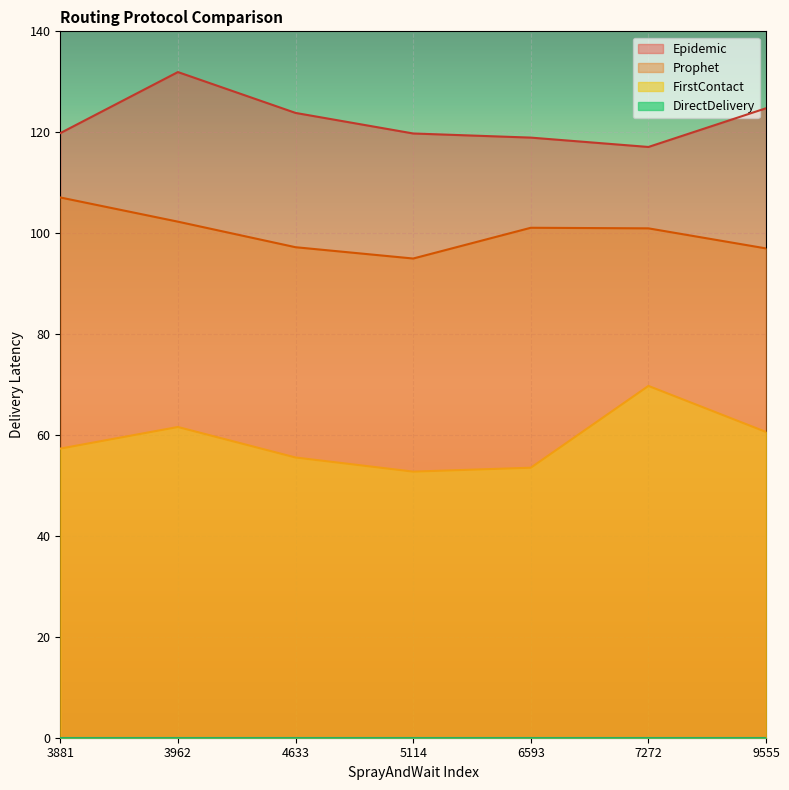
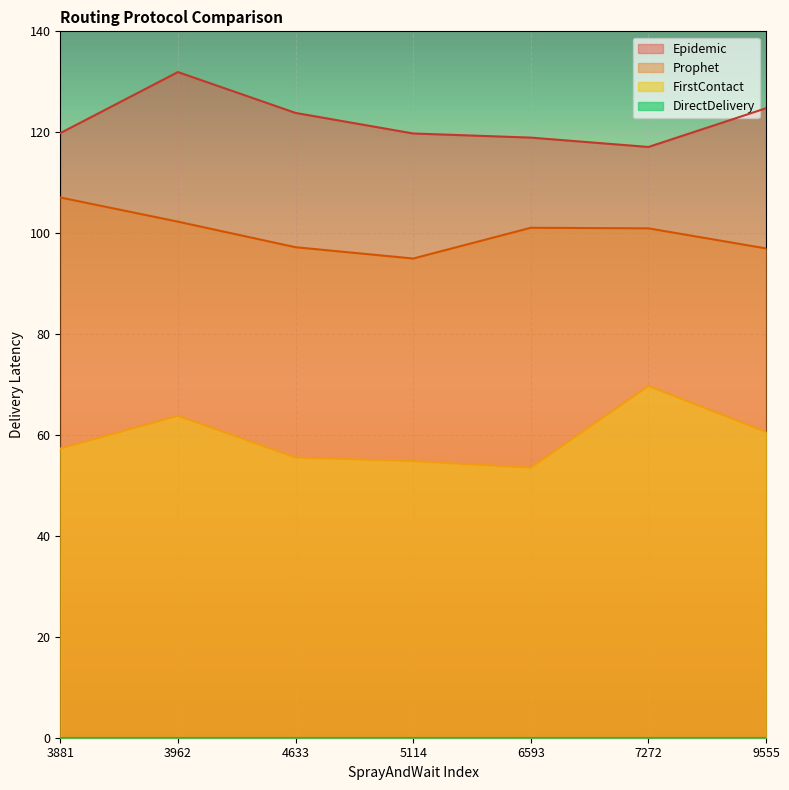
  {
    "FirstContact": {
      "3881": 57,
-     "3962": 62,
+     "3962": 64,
      "4633": 56,
-     "5114": 53,
+     "5114": 55,
      "6593": 54,
      "7272": 70,
      "9555": 61
    },
    "DirectDelivery": {
      "3881": 0,
      "3962": 0,
      "4633": 0,
      "5114": 0,
      "6593": 0,
      "7272": 0,
      "9555": 0
    }
  }
